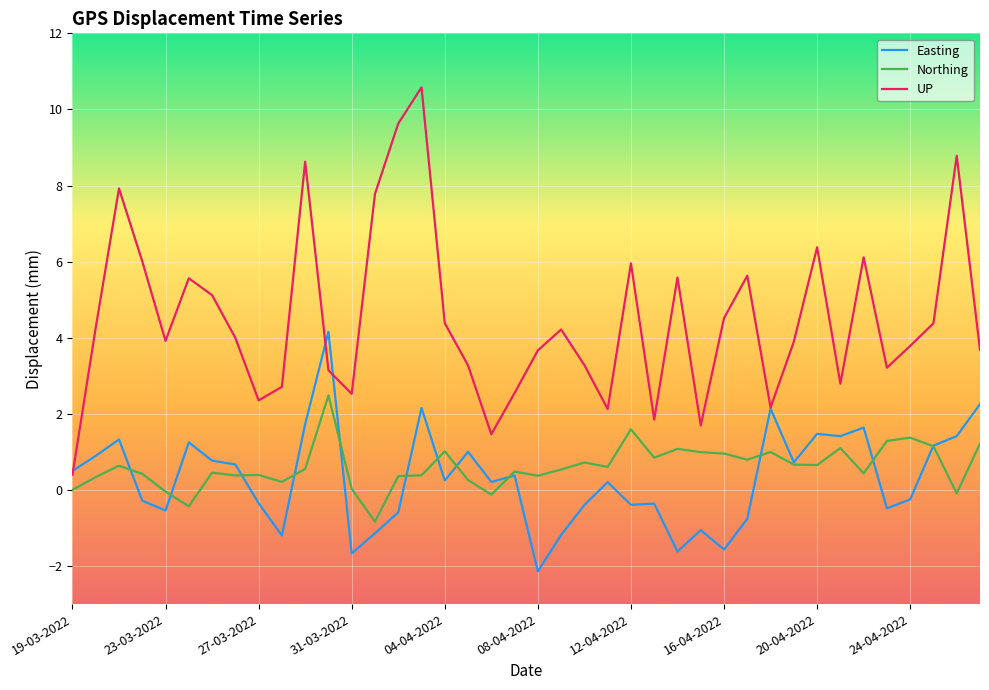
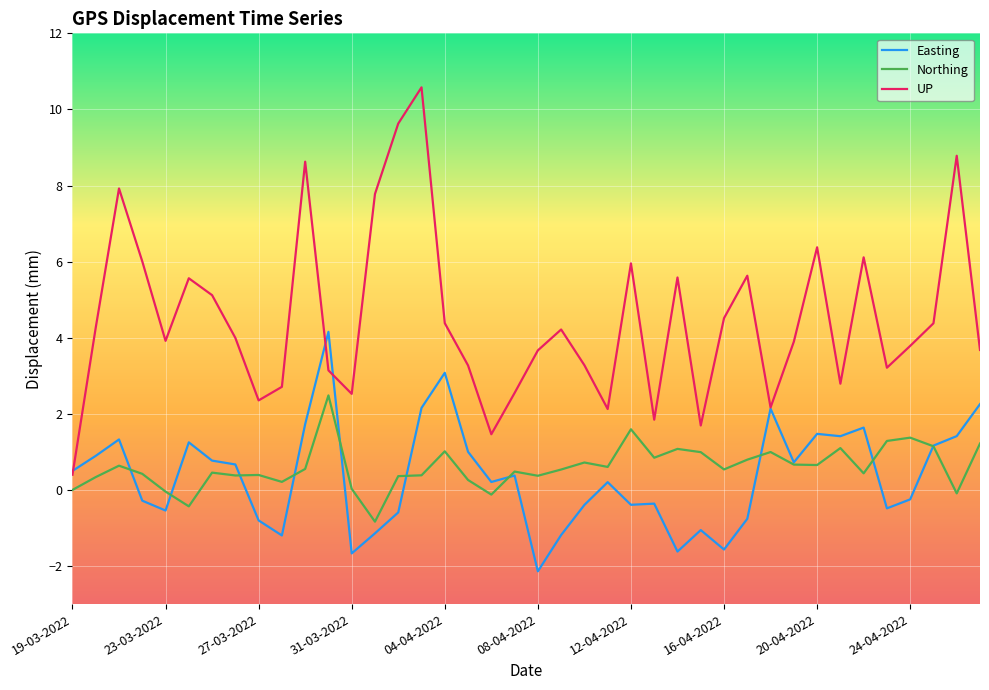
  {
    "Easting": {
      "19-03-2022": 0.5,
      "23-03-2022": -0.5,
-     "27-03-2022": -0.3,
+     "27-03-2022": -0.8,
      "31-03-2022": -1.7,
-     "04-04-2022": 0.2,
+     "04-04-2022": 3.1,
      "08-04-2022": -2.1,
      "12-04-2022": -0.4,
      "16-04-2022": -1.6,
      "20-04-2022": 1.5,
      "24-04-2022": -0.2
    },
    "Northing": {
      "19-03-2022": 0.0,
      "23-03-2022": 0.0,
      "27-03-2022": 0.4,
      "31-03-2022": 0.0,
      "04-04-2022": 1.0,
      "08-04-2022": 0.4,
      "12-04-2022": 1.6,
-     "16-04-2022": 1.0,
+     "16-04-2022": 0.5,
      "20-04-2022": 0.7,
      "24-04-2022": 1.4
    },
    "UP": {
      "19-03-2022": 0.4,
      "23-03-2022": 3.9,
      "27-03-2022": 2.4,
      "31-03-2022": 2.5,
      "04-04-2022": 4.4,
      "08-04-2022": 3.7,
      "12-04-2022": 6.0,
      "16-04-2022": 4.5,
      "20-04-2022": 6.4,
      "24-04-2022": 3.8
    }
  }
